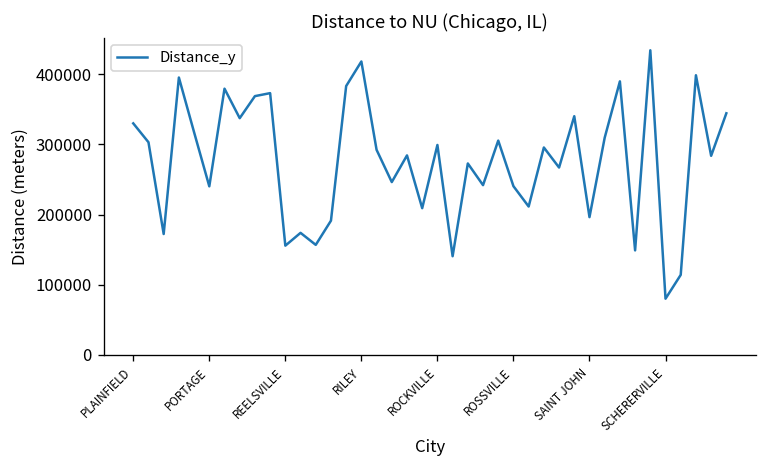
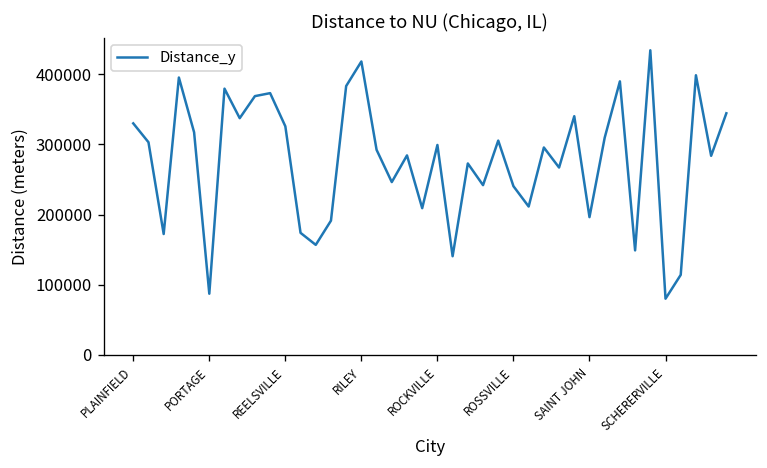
  {
    "PLAINFIELD": 330000,
-   "PORTAGE": 240000,
-   "REELSVILLE": 160000,
+   "PORTAGE": 90000,
+   "REELSVILLE": 330000,
    "RILEY": 420000,
    "ROCKVILLE": 300000,
    "ROSSVILLE": 240000,
    "SAINT JOHN": 200000,
    "SCHERERVILLE": 80000
  }
